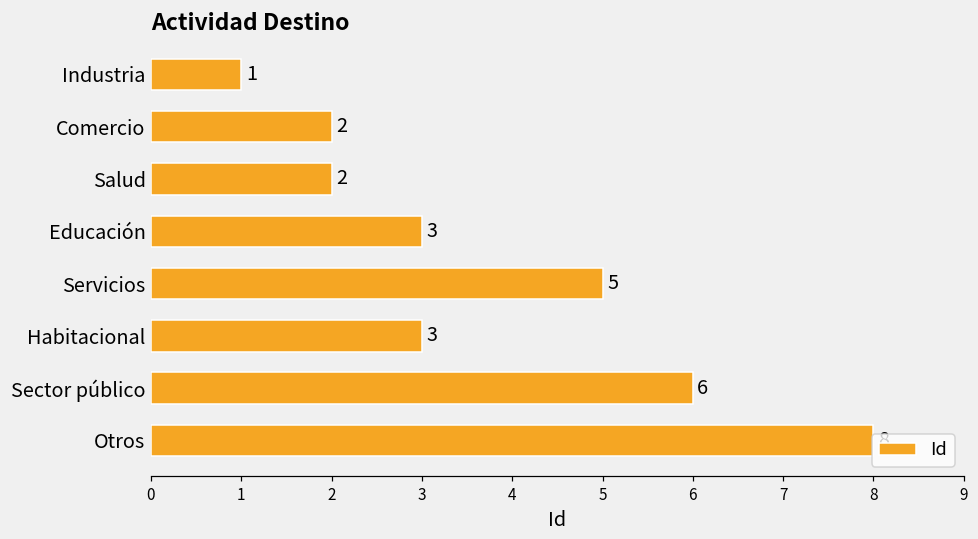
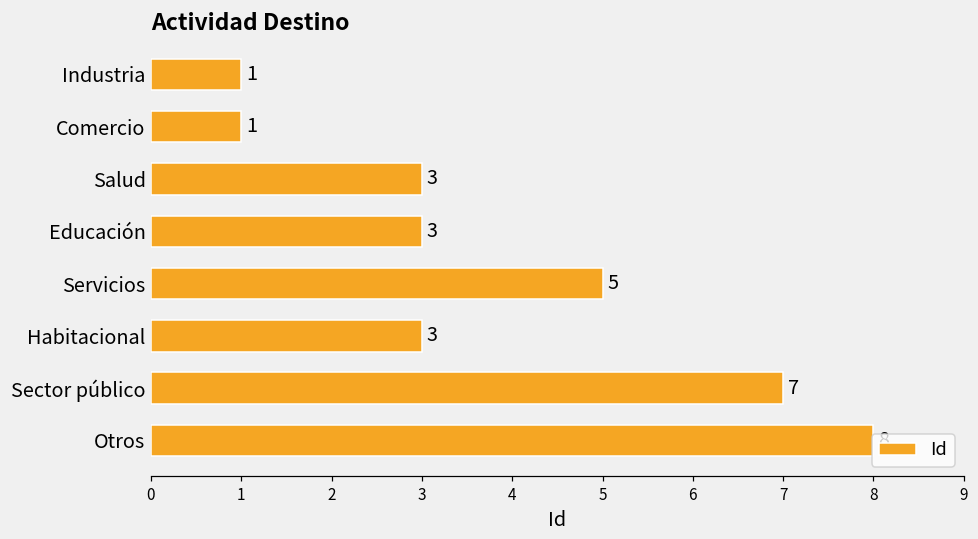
  {
    "Industria": 1,
-   "Comercio": 2,
-   "Salud": 2,
+   "Comercio": 1,
+   "Salud": 3,
    "Educación": 3,
    "Servicios": 5,
    "Habitacional": 3,
-   "Sector público": 6
+   "Sector público": 7
  }
